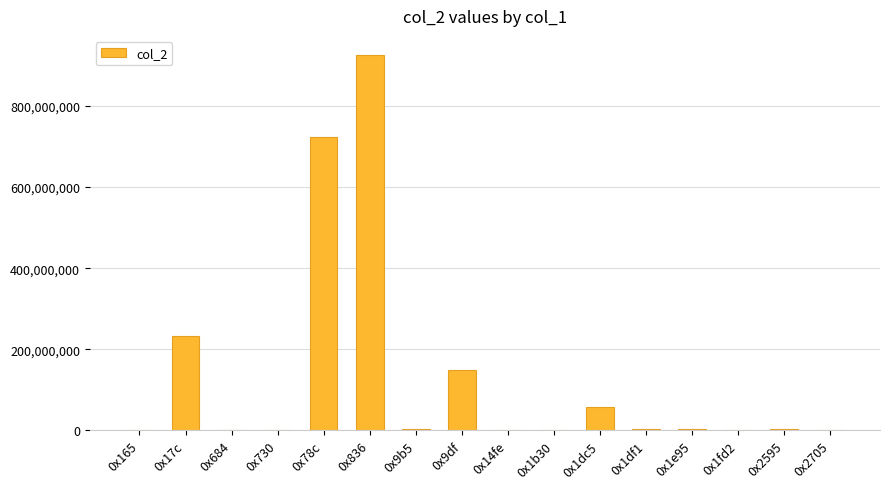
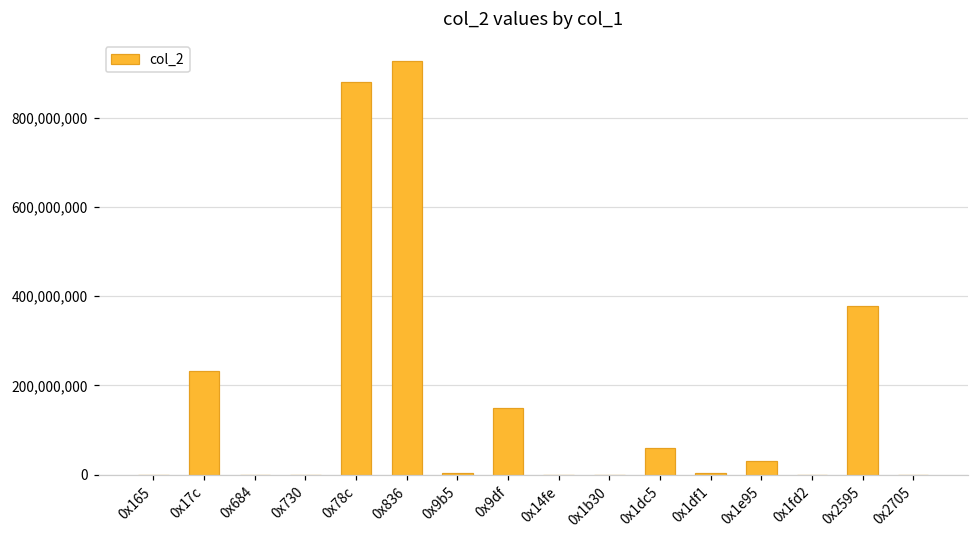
  {
    "0x17c": "230,000,000",
-   "0x78c": "720,000,000",
+   "0x78c": "880,000,000",
    "0x836": "930,000,000",
    "0x9df": "150,000,000",
    "0x1dc5": "60,000,000",
-   "0x1e95": "0",
-   "0x2595": "0"
+   "0x1e95": "30,000,000",
+   "0x2595": "380,000,000"
  }
